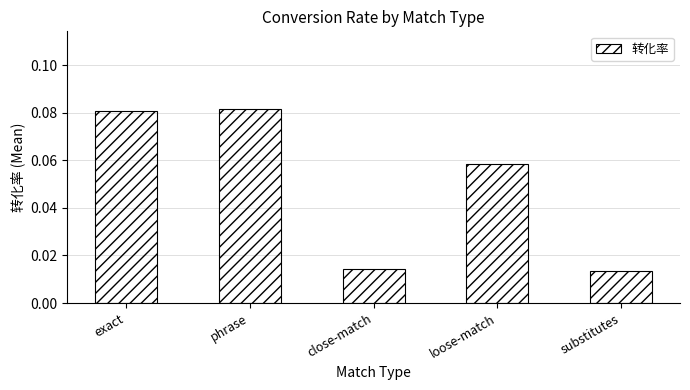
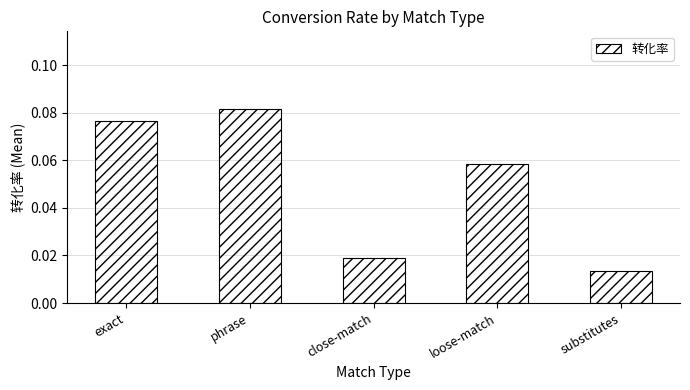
  {
-   "exact": 0.081,
+   "exact": 0.076,
    "phrase": 0.082,
-   "close-match": 0.014,
+   "close-match": 0.019,
    "loose-match": 0.058,
    "substitutes": 0.013
  }
